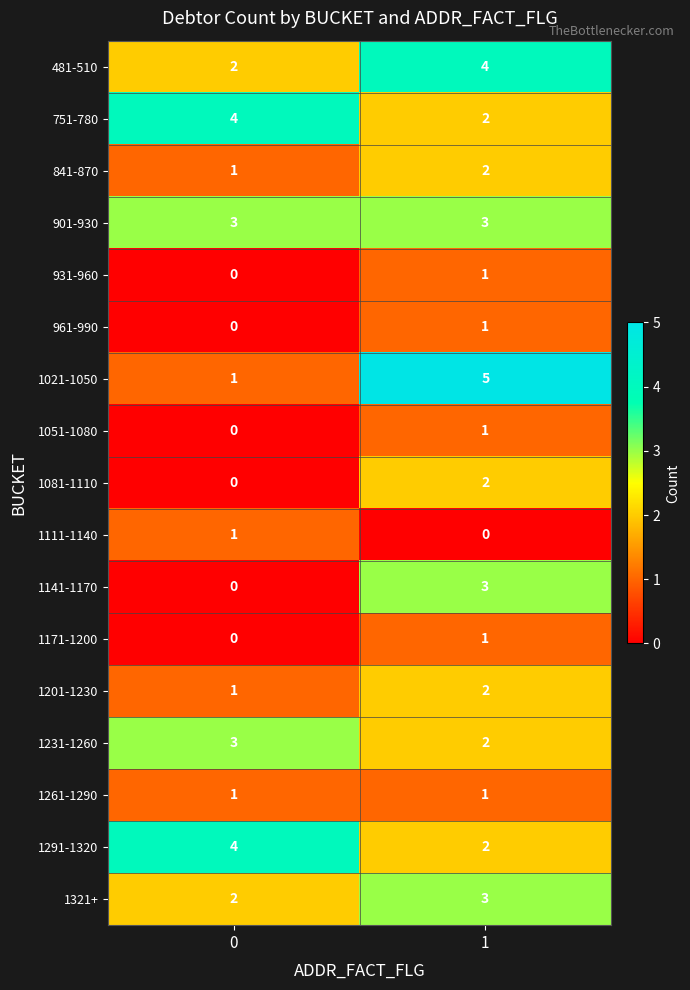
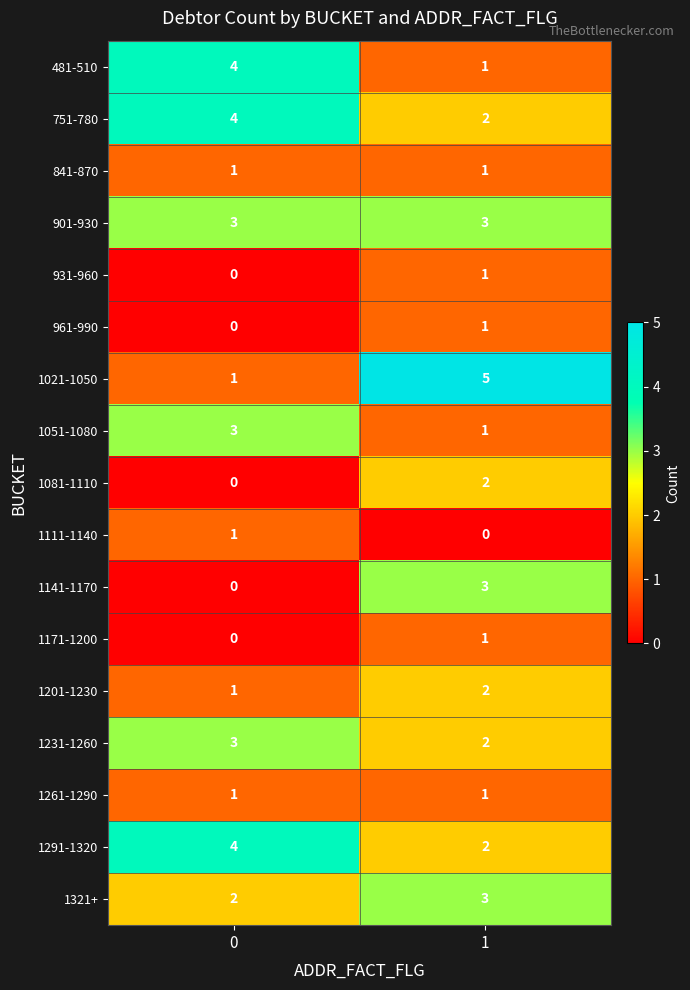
  {
    "481-510": {
-     "0": 2,
-     "1": 4
+     "0": 4,
+     "1": 1
    },
    "751-780": {
      "0": 4,
      "1": 2
    },
    "841-870": {
      "0": 1,
-     "1": 2
+     "1": 1
    },
    "901-930": {
      "0": 3,
      "1": 3
    },
    "931-960": {
      "0": 0,
      "1": 1
    },
    "961-990": {
      "0": 0,
      "1": 1
    },
    "1021-1050": {
      "0": 1,
      "1": 5
    },
    "1051-1080": {
-     "0": 0,
+     "0": 3,
      "1": 1
    },
    "1081-1110": {
      "0": 0,
      "1": 2
    },
    "1111-1140": {
      "0": 1,
      "1": 0
    },
    "1141-1170": {
      "0": 0,
      "1": 3
    },
    "1171-1200": {
      "0": 0,
      "1": 1
    },
    "1201-1230": {
      "0": 1,
      "1": 2
    },
    "1231-1260": {
      "0": 3,
      "1": 2
    },
    "1261-1290": {
      "0": 1,
      "1": 1
    },
    "1291-1320": {
      "0": 4,
      "1": 2
    },
    "1321+": {
      "0": 2,
      "1": 3
    }
  }
